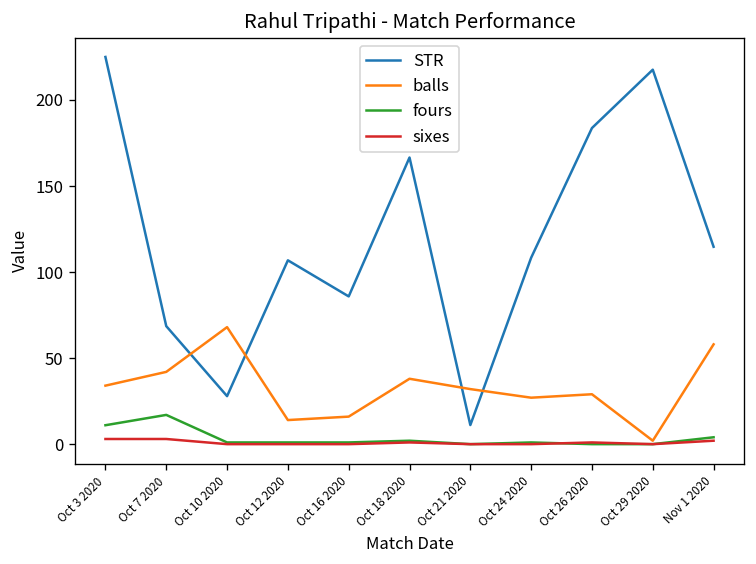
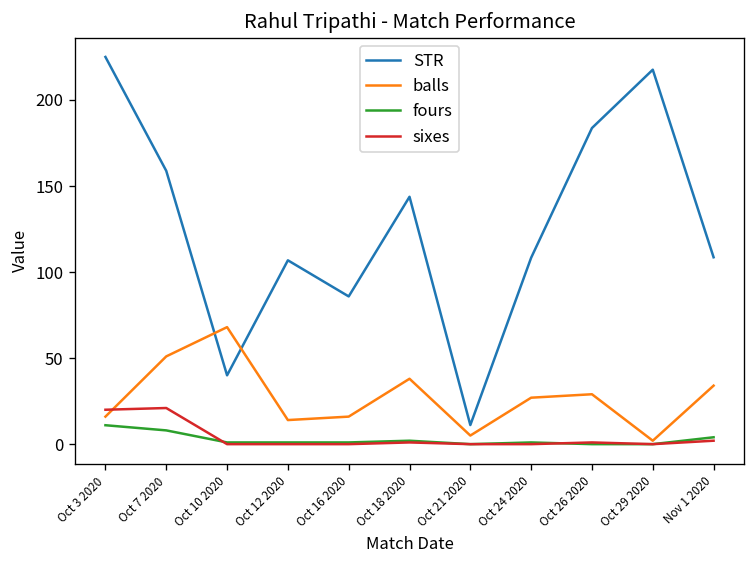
  {
    "STR": {
      "Oct 3 2020": 225,
-     "Oct 7 2020": 69,
-     "Oct 10 2020": 28,
+     "Oct 7 2020": 159,
+     "Oct 10 2020": 40,
      "Oct 12 2020": 107,
      "Oct 16 2020": 86,
-     "Oct 18 2020": 167,
+     "Oct 18 2020": 144,
      "Oct 21 2020": 11,
      "Oct 24 2020": 108,
      "Oct 26 2020": 184,
      "Oct 29 2020": 218,
-     "Nov 1 2020": 115
+     "Nov 1 2020": 109
    },
    "balls": {
-     "Oct 3 2020": 34,
-     "Oct 7 2020": 42,
+     "Oct 3 2020": 16,
+     "Oct 7 2020": 51,
      "Oct 10 2020": 68,
      "Oct 12 2020": 14,
      "Oct 16 2020": 16,
      "Oct 18 2020": 38,
-     "Oct 21 2020": 32,
+     "Oct 21 2020": 5,
      "Oct 24 2020": 27,
      "Oct 26 2020": 29,
      "Oct 29 2020": 2,
-     "Nov 1 2020": 58
+     "Nov 1 2020": 34
    },
    "fours": {
      "Oct 3 2020": 11,
-     "Oct 7 2020": 17,
+     "Oct 7 2020": 8,
      "Nov 1 2020": 4
    },
    "sixes": {
-     "Oct 3 2020": 3,
-     "Oct 7 2020": 3,
+     "Oct 3 2020": 20,
+     "Oct 7 2020": 21,
      "Nov 1 2020": 2
    }
  }
